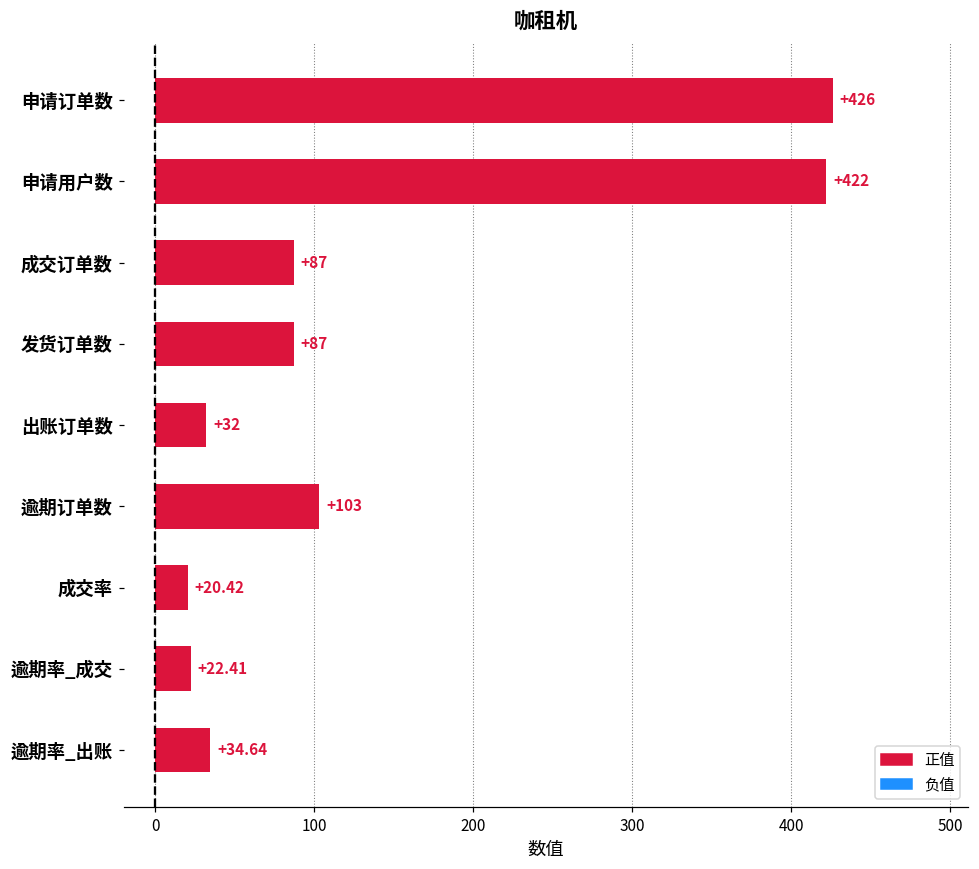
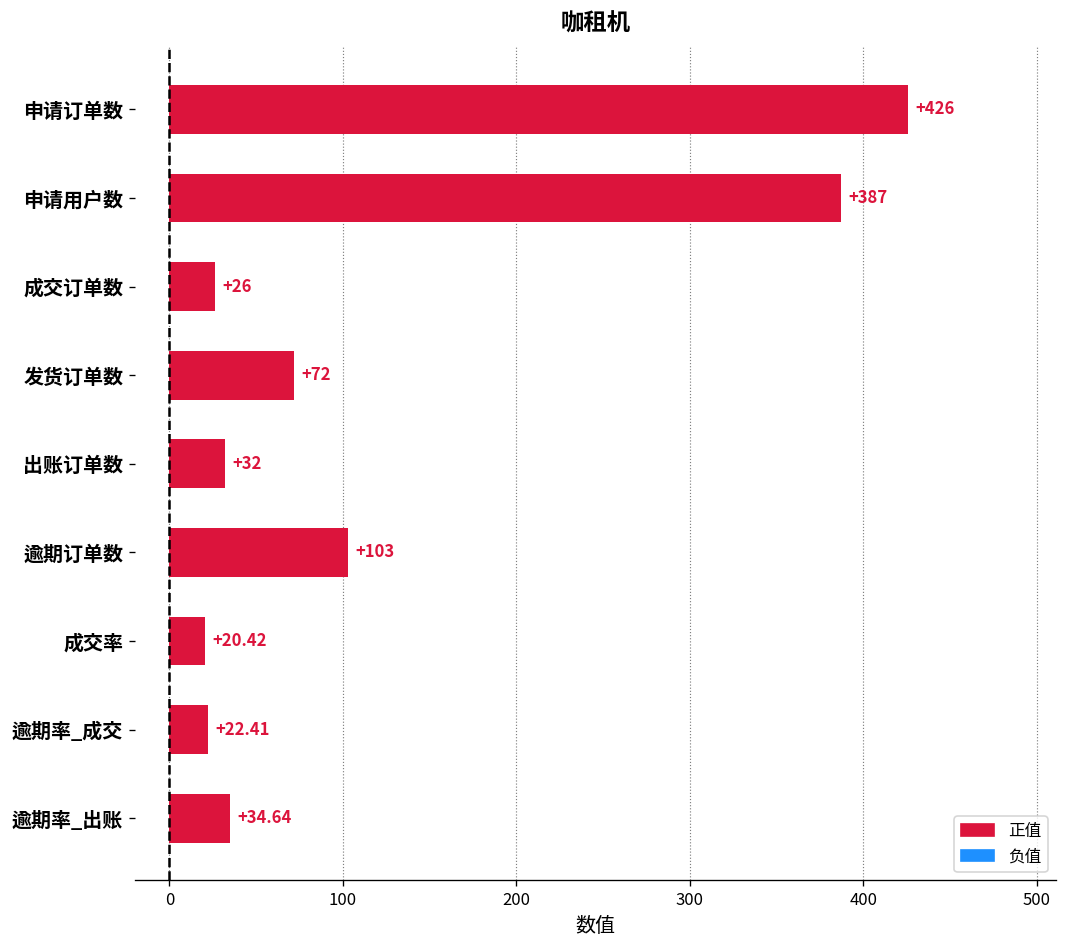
  {
    "申请订单数": "+426",
-   "申请用户数": "+422",
-   "成交订单数": "+87",
-   "发货订单数": "+87",
+   "申请用户数": "+387",
+   "成交订单数": "+26",
+   "发货订单数": "+72",
    "出账订单数": "+32",
    "逾期订单数": "+103",
    "成交率": "+20.42",
    "逾期率_成交": "+22.41",
    "逾期率_出账": "+34.64"
  }
